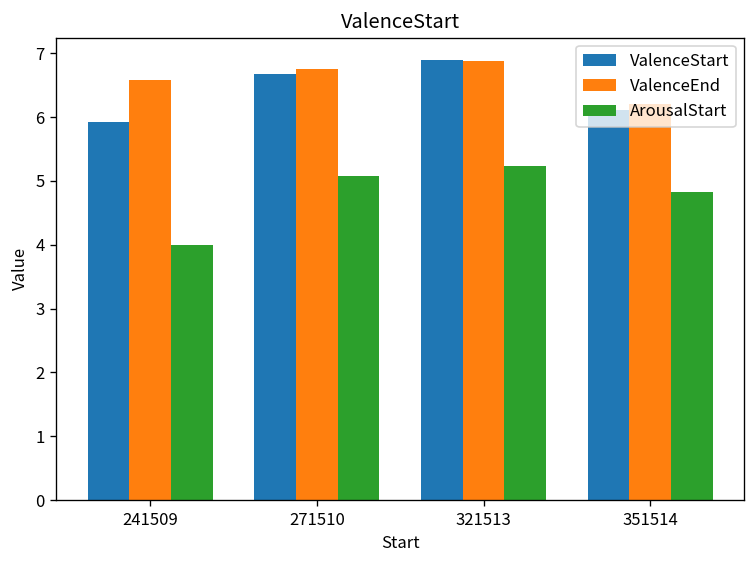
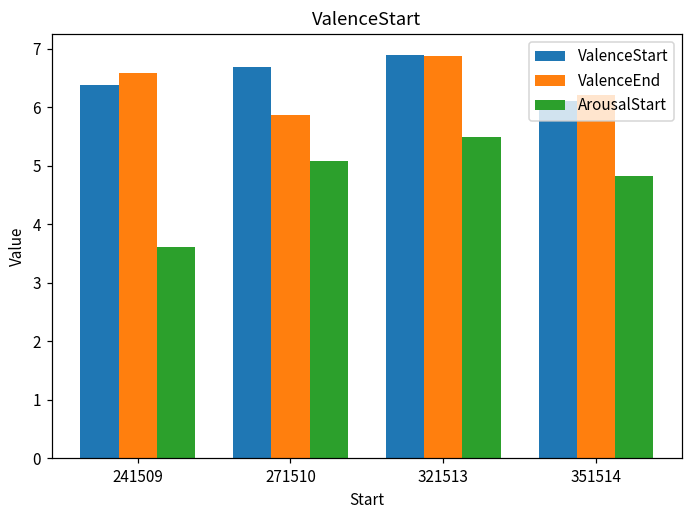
  {
    "ValenceStart": {
-     "241509": 5.9,
+     "241509": 6.4,
      "271510": 6.7,
      "321513": 6.9
    },
    "ValenceEnd": {
      "241509": 6.6,
-     "271510": 6.8,
+     "271510": 5.9,
      "321513": 6.9
    },
    "ArousalStart": {
-     "241509": 4.0,
+     "241509": 3.6,
      "271510": 5.1,
-     "321513": 5.2,
+     "321513": 5.5,
      "351514": 4.8
    }
  }
